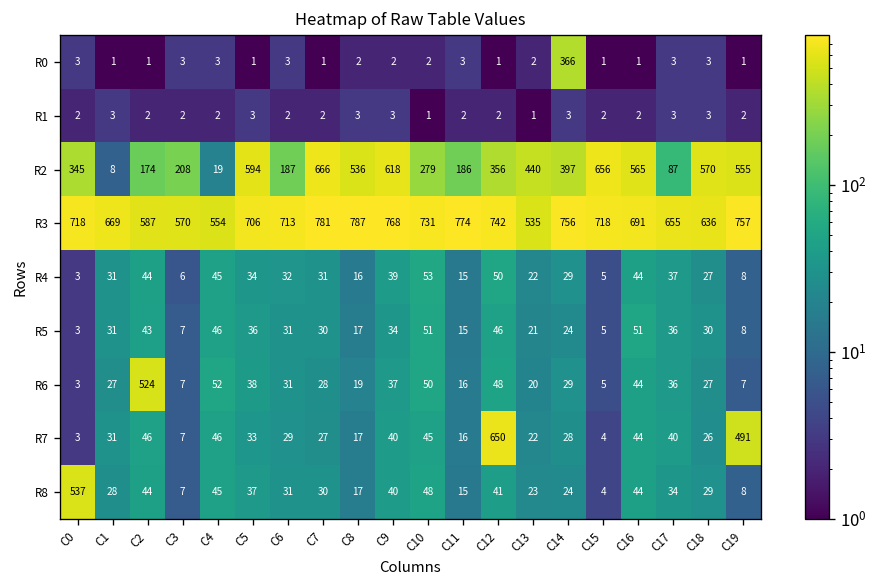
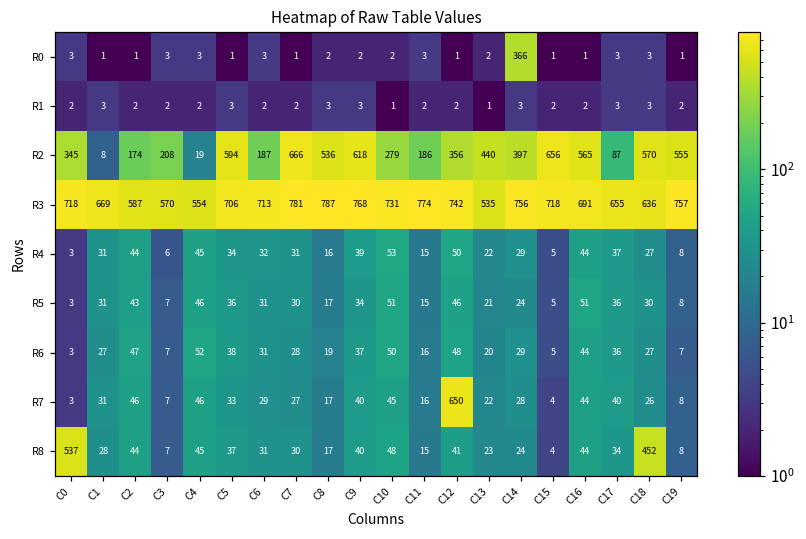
  {
    "R0": {
      "C0": 3,
      "C1": 1,
      "C2": 1,
      "C3": 3,
      "C4": 3,
      "C5": 1,
      "C6": 3,
      "C7": 1,
      "C8": 2,
      "C9": 2,
      "C10": 2,
      "C11": 3,
      "C12": 1,
      "C13": 2,
      "C14": 366,
      "C15": 1,
      "C16": 1,
      "C17": 3,
      "C18": 3,
      "C19": 1
    },
    "R1": {
      "C0": 2,
      "C1": 3,
      "C2": 2,
      "C3": 2,
      "C4": 2,
      "C5": 3,
      "C6": 2,
      "C7": 2,
      "C8": 3,
      "C9": 3,
      "C10": 1,
      "C11": 2,
      "C12": 2,
      "C13": 1,
      "C14": 3,
      "C15": 2,
      "C16": 2,
      "C17": 3,
      "C18": 3,
      "C19": 2
    },
    "R2": {
      "C0": 345,
      "C1": 8,
      "C2": 174,
      "C3": 208,
      "C4": 19,
      "C5": 594,
      "C6": 187,
      "C7": 666,
      "C8": 536,
      "C9": 618,
      "C10": 279,
      "C11": 186,
      "C12": 356,
      "C13": 440,
      "C14": 397,
      "C15": 656,
      "C16": 565,
      "C17": 87,
      "C18": 570,
      "C19": 555
    },
    "R3": {
      "C0": 718,
      "C1": 669,
      "C2": 587,
      "C3": 570,
      "C4": 554,
      "C5": 706,
      "C6": 713,
      "C7": 781,
      "C8": 787,
      "C9": 768,
      "C10": 731,
      "C11": 774,
      "C12": 742,
      "C13": 535,
      "C14": 756,
      "C15": 718,
      "C16": 691,
      "C17": 655,
      "C18": 636,
      "C19": 757
    },
    "R4": {
      "C0": 3,
      "C1": 31,
      "C2": 44,
      "C3": 6,
      "C4": 45,
      "C5": 34,
      "C6": 32,
      "C7": 31,
      "C8": 16,
      "C9": 39,
      "C10": 53,
      "C11": 15,
      "C12": 50,
      "C13": 22,
      "C14": 29,
      "C15": 5,
      "C16": 44,
      "C17": 37,
      "C18": 27,
      "C19": 8
    },
    "R5": {
      "C0": 3,
      "C1": 31,
      "C2": 43,
      "C3": 7,
      "C4": 46,
      "C5": 36,
      "C6": 31,
      "C7": 30,
      "C8": 17,
      "C9": 34,
      "C10": 51,
      "C11": 15,
      "C12": 46,
      "C13": 21,
      "C14": 24,
      "C15": 5,
      "C16": 51,
      "C17": 36,
      "C18": 30,
      "C19": 8
    },
    "R6": {
      "C0": 3,
      "C1": 27,
-     "C2": 524,
+     "C2": 47,
      "C3": 7,
      "C4": 52,
      "C5": 38,
      "C6": 31,
      "C7": 28,
      "C8": 19,
      "C9": 37,
      "C10": 50,
      "C11": 16,
      "C12": 48,
      "C13": 20,
      "C14": 29,
      "C15": 5,
      "C16": 44,
      "C17": 36,
      "C18": 27,
      "C19": 7
    },
    "R7": {
      "C0": 3,
      "C1": 31,
      "C2": 46,
      "C3": 7,
      "C4": 46,
      "C5": 33,
      "C6": 29,
      "C7": 27,
      "C8": 17,
      "C9": 40,
      "C10": 45,
      "C11": 16,
      "C12": 650,
      "C13": 22,
      "C14": 28,
      "C15": 4,
      "C16": 44,
      "C17": 40,
      "C18": 26,
-     "C19": 491
+     "C19": 8
    },
    "R8": {
      "C0": 537,
      "C1": 28,
      "C2": 44,
      "C3": 7,
      "C4": 45,
      "C5": 37,
      "C6": 31,
      "C7": 30,
      "C8": 17,
      "C9": 40,
      "C10": 48,
      "C11": 15,
      "C12": 41,
      "C13": 23,
      "C14": 24,
      "C15": 4,
      "C16": 44,
      "C17": 34,
-     "C18": 29,
+     "C18": 452,
      "C19": 8
    }
  }
